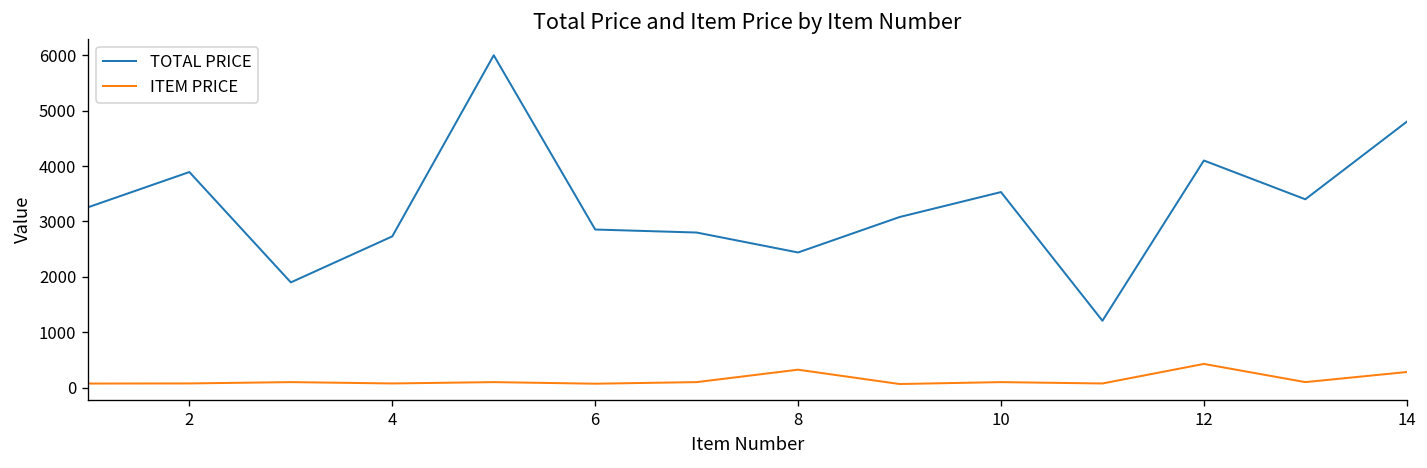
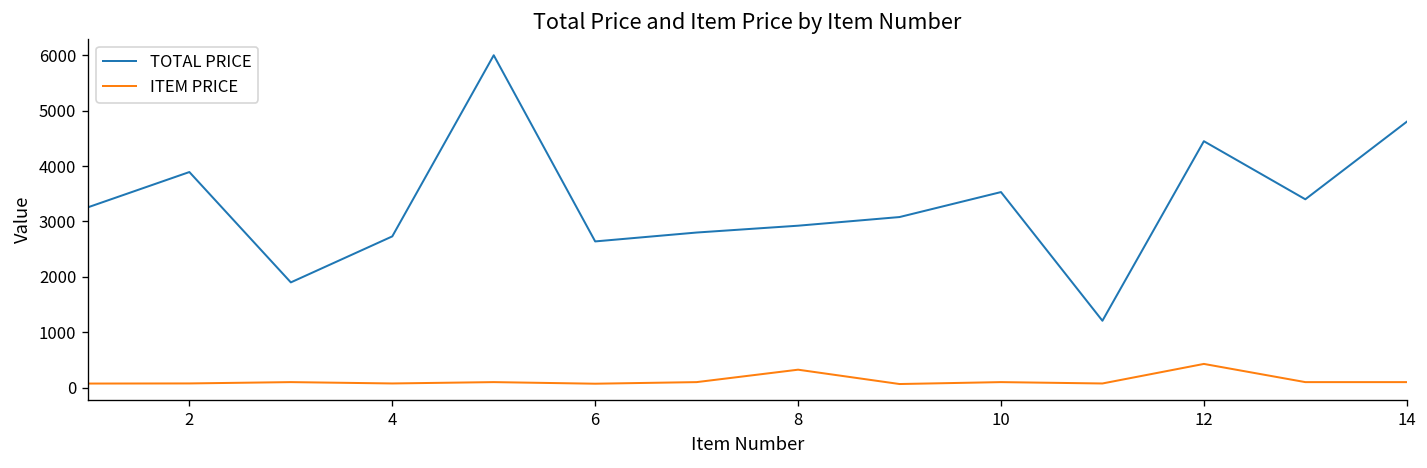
  {
    "TOTAL PRICE": {
      "2": 3900,
      "4": 2700,
-     "6": 2900,
-     "8": 2400,
+     "6": 2600,
+     "8": 2900,
      "10": 3500,
-     "12": 4100,
+     "12": 4400,
      "14": 4800
    },
    "ITEM PRICE": {
      "2": 100,
      "4": 100,
      "6": 100,
      "8": 300,
      "10": 100,
      "12": 400,
-     "14": 300
+     "14": 100
    }
  }
